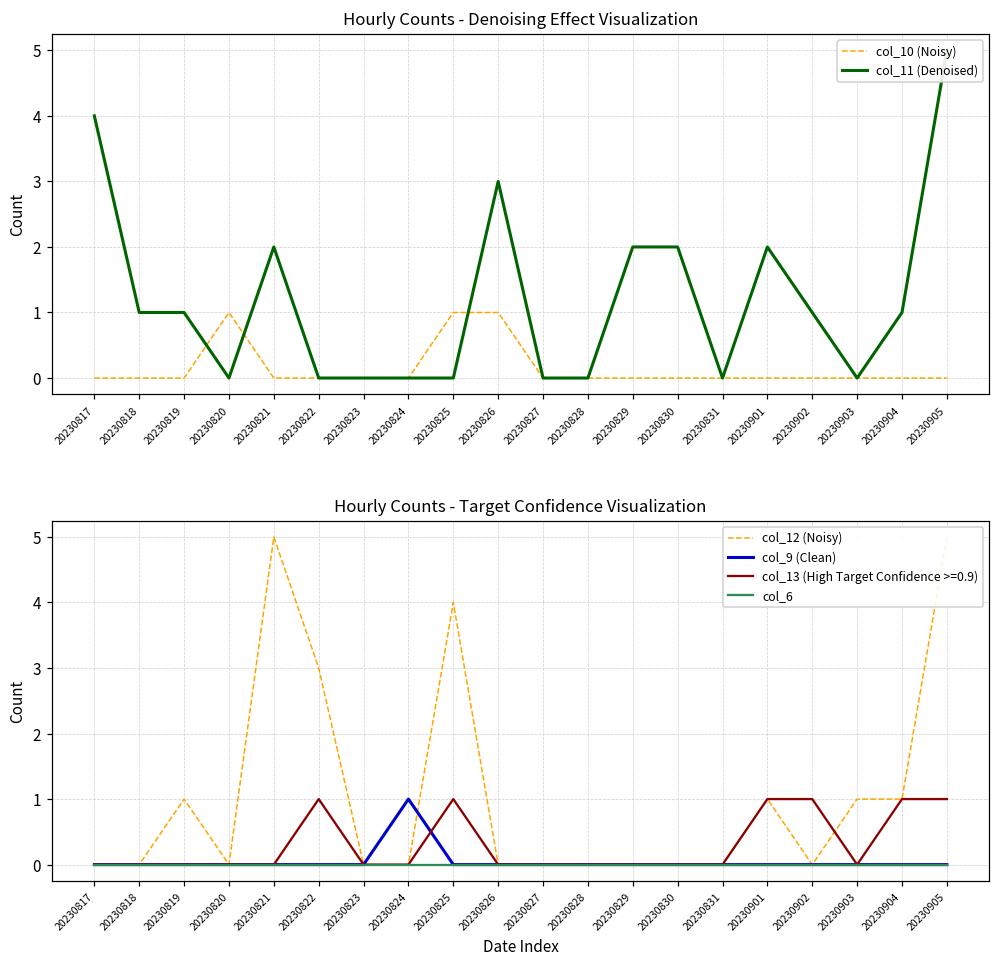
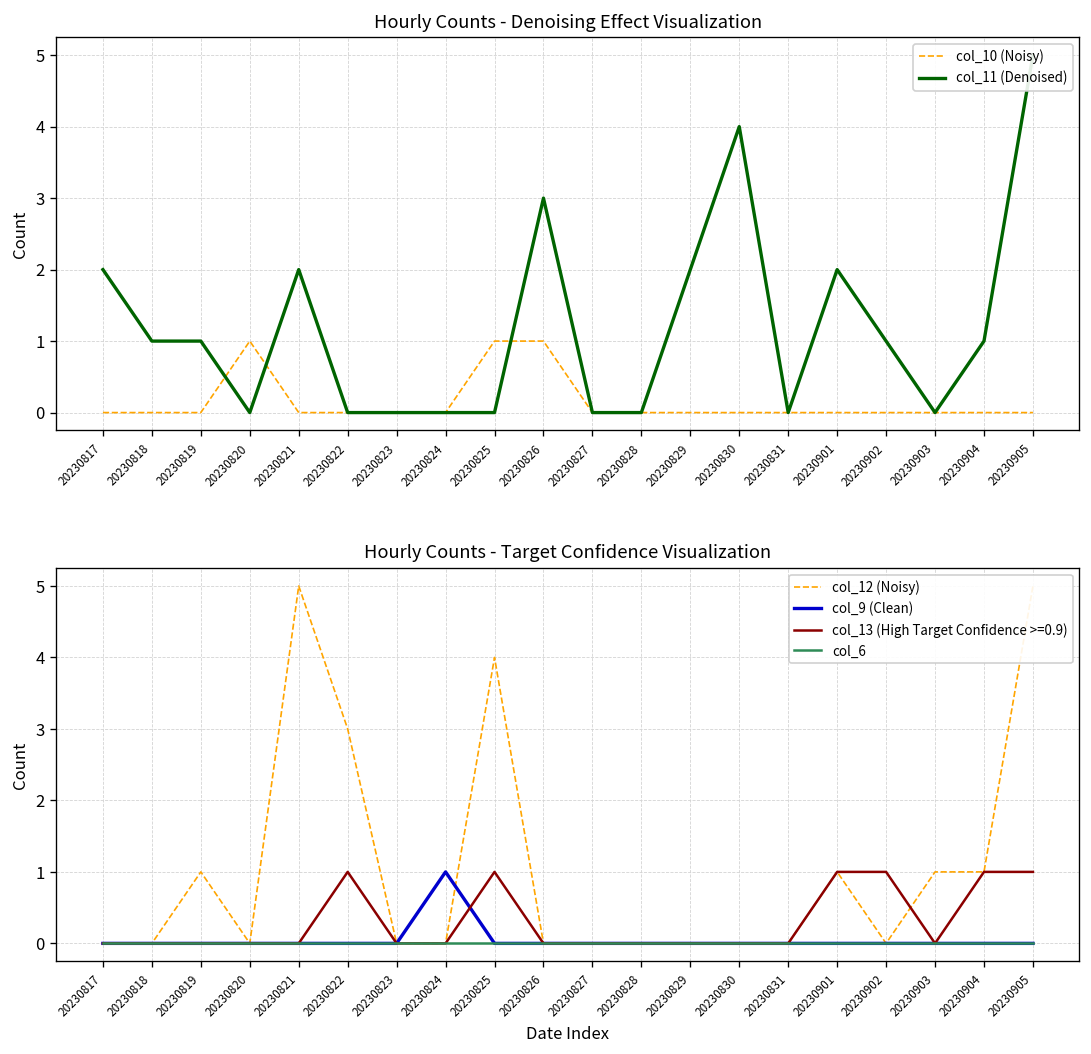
  {
    "Hourly Counts - Denoising Effect Visualization": {
      "col_10 (Noisy)": {
        "20230817": 0,
        "20230818": 0,
        "20230819": 0,
        "20230820": 1,
        "20230821": 0,
        "20230825": 1,
        "20230826": 1,
        "20230829": 0,
        "20230830": 0,
        "20230901": 0,
        "20230902": 0,
        "20230904": 0,
        "20230905": 0
      },
      "col_11 (Denoised)": {
-       "20230817": 4,
+       "20230817": 2,
        "20230818": 1,
        "20230819": 1,
        "20230820": 0,
        "20230821": 2,
        "20230825": 0,
        "20230826": 3,
        "20230829": 2,
-       "20230830": 2,
+       "20230830": 4,
        "20230901": 2,
        "20230902": 1,
        "20230904": 1
      }
    },
    "Hourly Counts - Target Confidence Visualization": {
      "col_12 (Noisy)": {
        "20230819": 1.0,
        "20230821": 5.0,
        "20230822": 3.0,
        "20230825": 4.0,
        "20230903": 1.0
      },
      "col_9 (Clean)": {
        "20230824": 1.0
      },
      "col_13 (High Target Confidence >=0.9)": {
        "20230822": 1.0,
        "20230825": 1.0,
        "20230902": 1.0,
        "20230905": 1.0
      }
    }
  }
